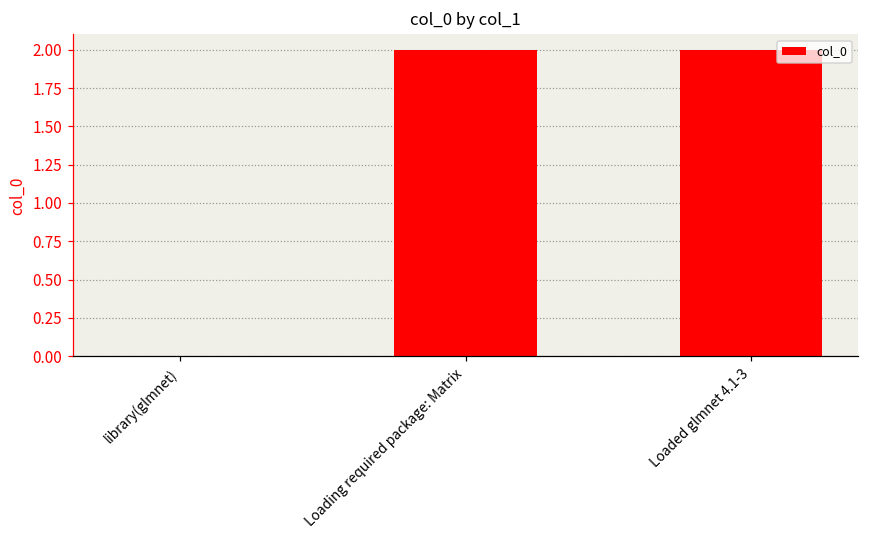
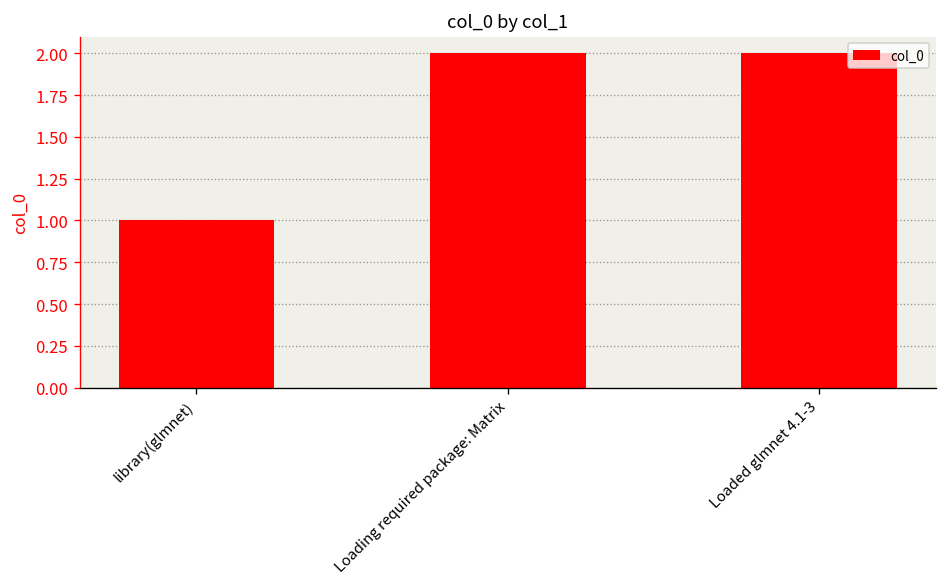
  {
-   "library(glmnet)": 0,
+   "library(glmnet)": 1,
    "Loading required package: Matrix": 2,
    "Loaded glmnet 4.1-3": 2
  }
